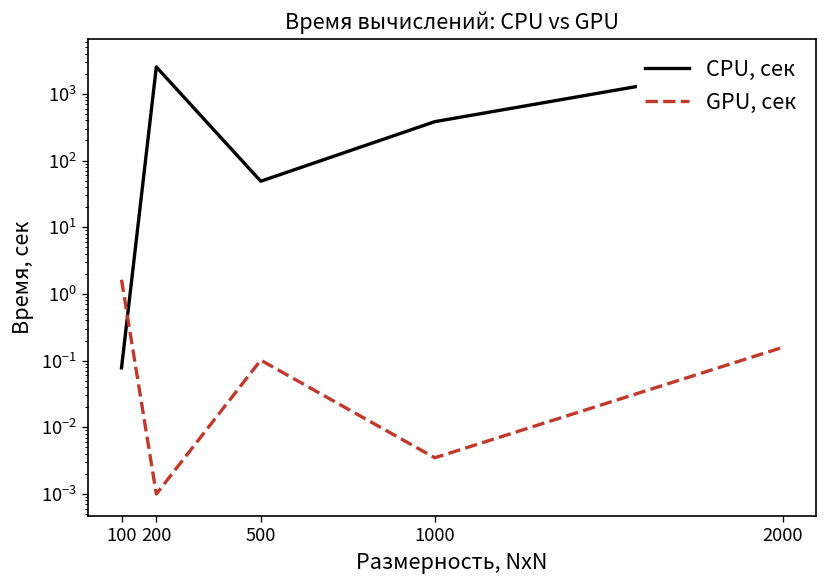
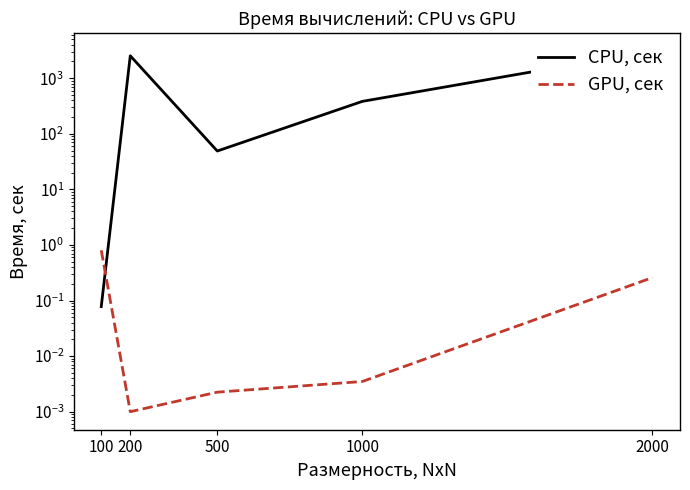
  {
    "CPU, сек": {
      "100": 0.08,
      "200": 3000,
      "500": 50,
      "1000": 400
    },
    "GPU, сек": {
-     "100": 1.6,
+     "100": 0.8,
      "200": 0.0010,
-     "500": 0.10,
+     "500": 0.0022,
      "1000": 0.003,
-     "2000": 0.16
+     "2000": 0.3
    }
  }
